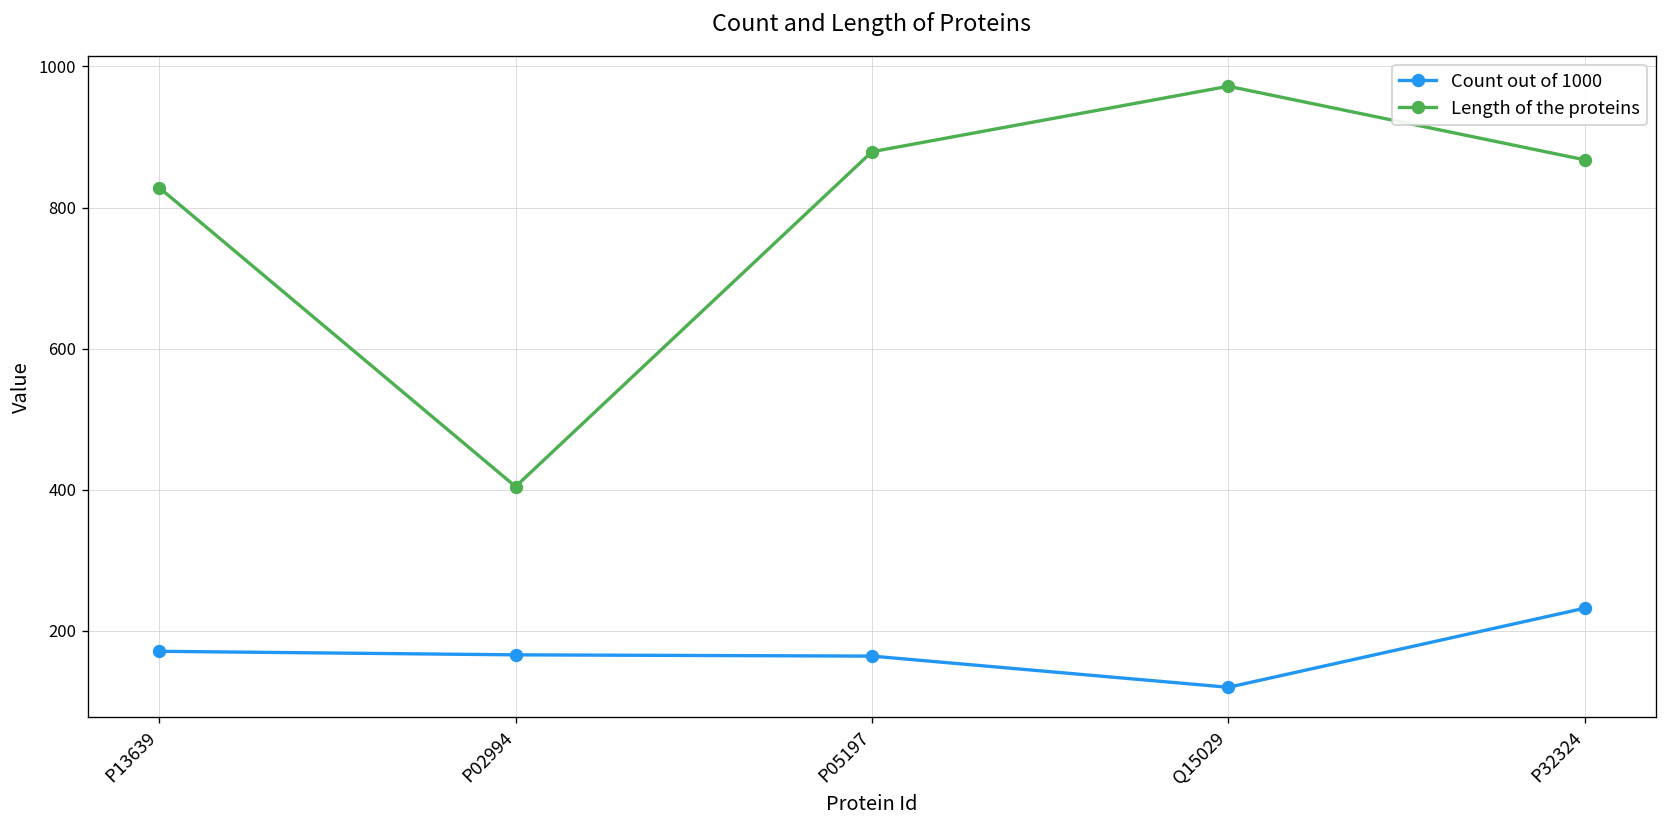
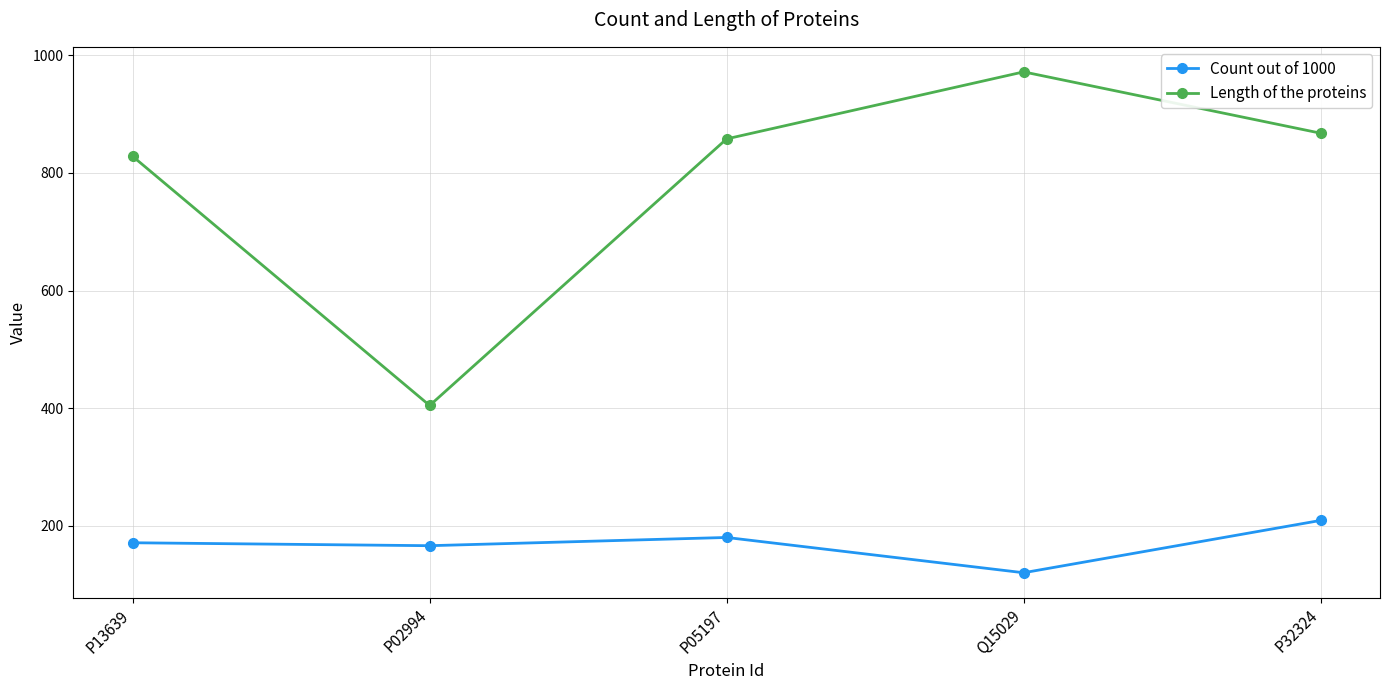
  {
    "Count out of 1000": {
      "P13639": 170,
      "P02994": 170,
-     "P05197": 160,
+     "P05197": 180,
      "Q15029": 120,
-     "P32324": 230
+     "P32324": 210
    },
    "Length of the proteins": {
      "P13639": 830,
      "P02994": 400,
-     "P05197": 880,
+     "P05197": 860,
      "Q15029": 970,
      "P32324": 870
    }
  }
